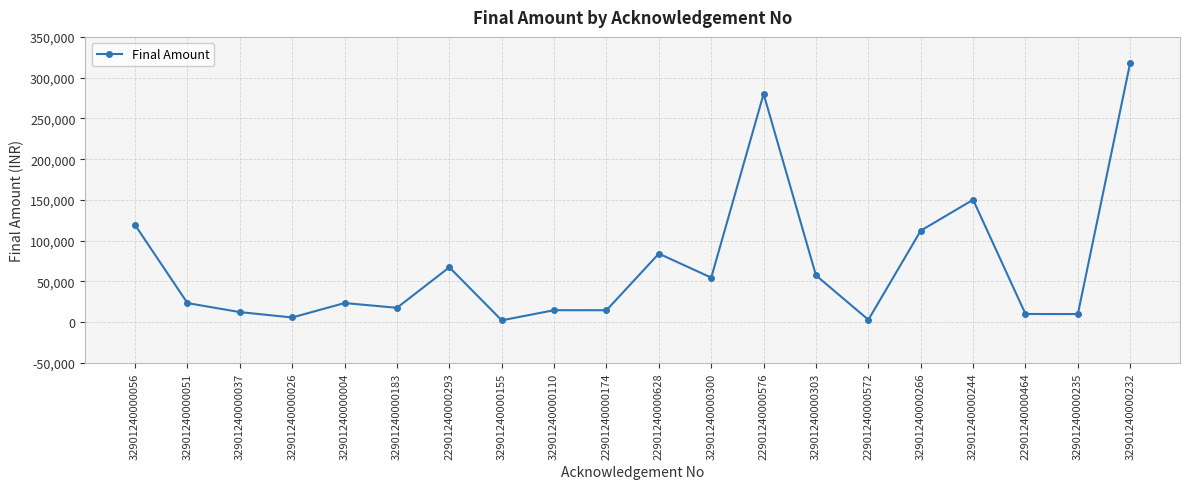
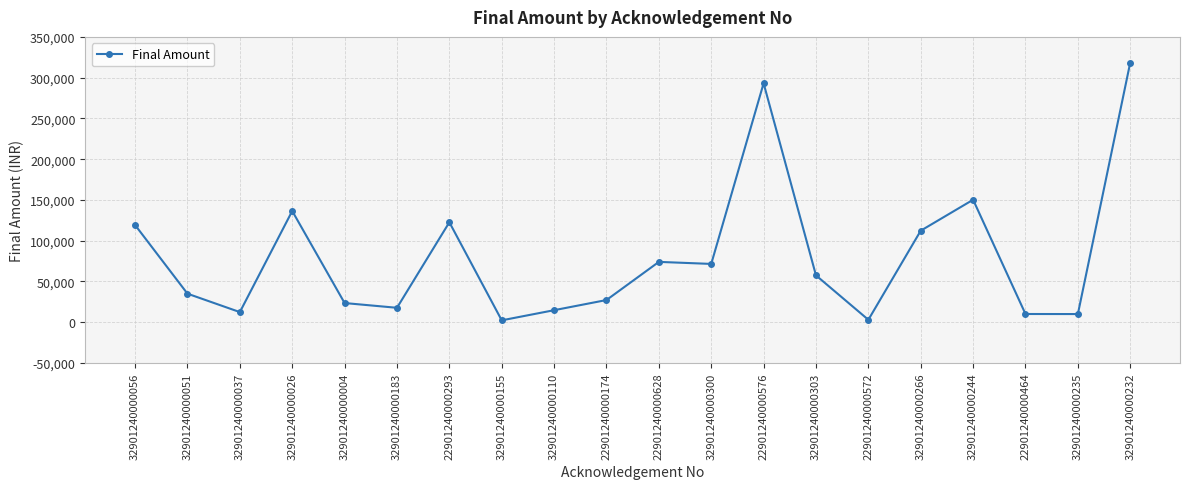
  {
    "32901240000056": "120,000",
-   "32901240000051": "20,000",
+   "32901240000051": "40,000",
    "32901240000037": "10,000",
-   "32901240000026": "10,000",
+   "32901240000026": "140,000",
    "32901240000004": "20,000",
    "32901240000183": "20,000",
-   "22901240000293": "70,000",
+   "22901240000293": "120,000",
    "32901240000155": "0",
    "32901240000110": "10,000",
-   "22901240000174": "10,000",
-   "22901240000628": "80,000",
-   "32901240000300": "50,000",
-   "22901240000576": "280,000",
+   "22901240000174": "30,000",
+   "22901240000628": "70,000",
+   "32901240000300": "70,000",
+   "22901240000576": "290,000",
    "32901240000303": "60,000",
    "22901240000572": "0",
    "32901240000266": "110,000",
    "32901240000244": "150,000",
    "22901240000464": "10,000",
    "32901240000235": "10,000",
    "32901240000232": "320,000"
  }
